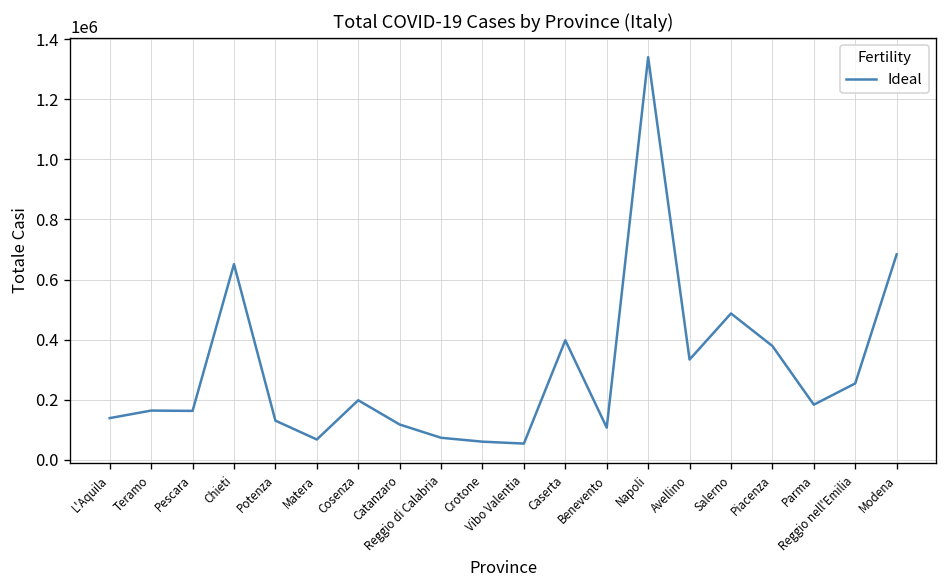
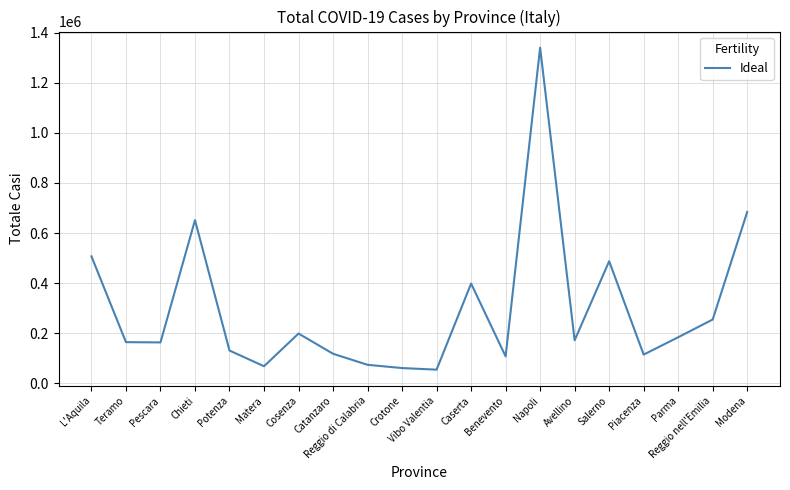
  {
-   "L'Aquila": 140000,
+   "L'Aquila": 510000,
    "Teramo": 160000,
    "Pescara": 160000,
    "Chieti": 650000,
    "Potenza": 130000,
    "Matera": 70000,
    "Cosenza": 200000,
    "Catanzaro": 120000,
    "Reggio di Calabria": 70000,
    "Crotone": 60000,
    "Vibo Valentia": 50000,
    "Caserta": 400000,
    "Benevento": 110000,
    "Napoli": 1340000,
-   "Avellino": 330000,
+   "Avellino": 170000,
    "Salerno": 490000,
-   "Piacenza": 380000,
+   "Piacenza": 110000,
    "Parma": 180000,
    "Reggio nell'Emilia": 250000,
    "Modena": 680000
  }
